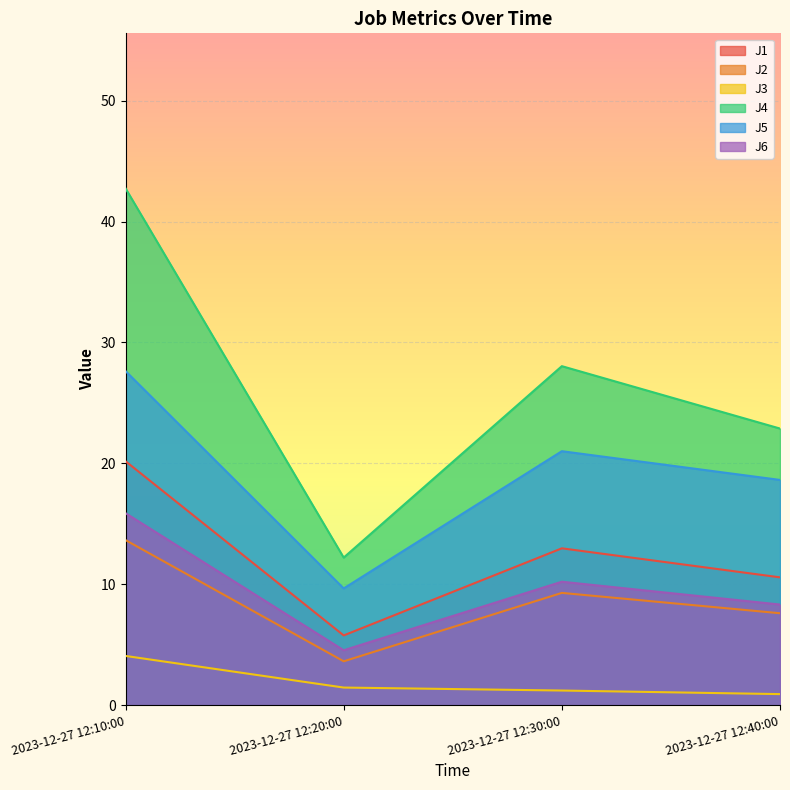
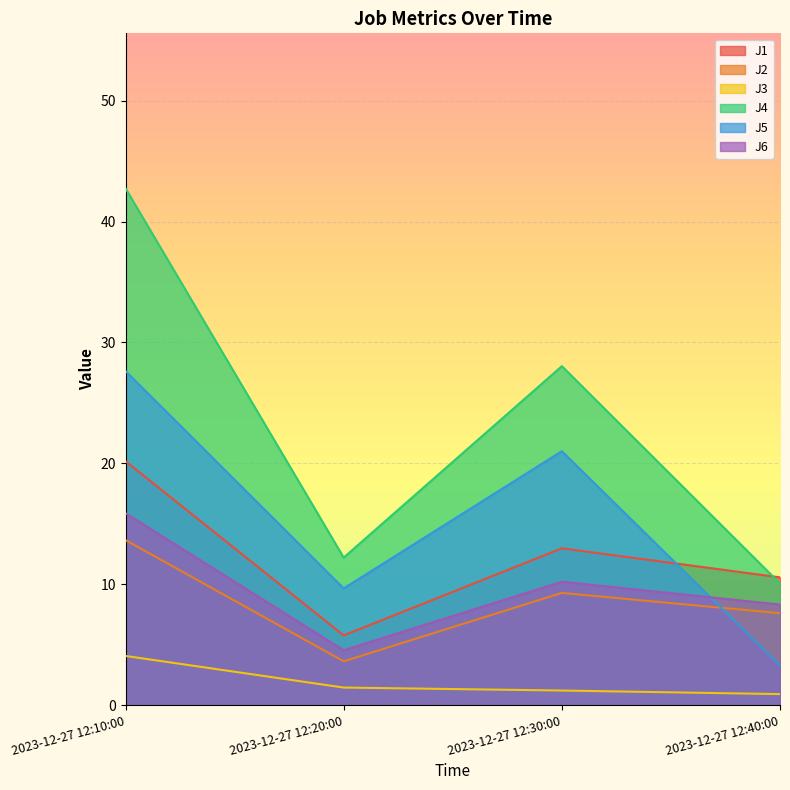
  {
    "J3": {
      "2023-12-27 12:10:00": 4.1,
      "2023-12-27 12:20:00": 1.5,
      "2023-12-27 12:30:00": 1.2,
      "2023-12-27 12:40:00": 0.9
    },
    "J4": {
      "2023-12-27 12:10:00": 42.8,
      "2023-12-27 12:20:00": 12.2,
      "2023-12-27 12:30:00": 28.0,
-     "2023-12-27 12:40:00": 22.9
+     "2023-12-27 12:40:00": 10.1
    },
    "J5": {
      "2023-12-27 12:10:00": 27.6,
      "2023-12-27 12:20:00": 9.7,
      "2023-12-27 12:30:00": 21.0,
-     "2023-12-27 12:40:00": 18.6
+     "2023-12-27 12:40:00": 3.3
    },
    "J6": {
      "2023-12-27 12:10:00": 15.9,
      "2023-12-27 12:20:00": 4.5,
      "2023-12-27 12:30:00": 10.2,
      "2023-12-27 12:40:00": 8.3
    }
  }
